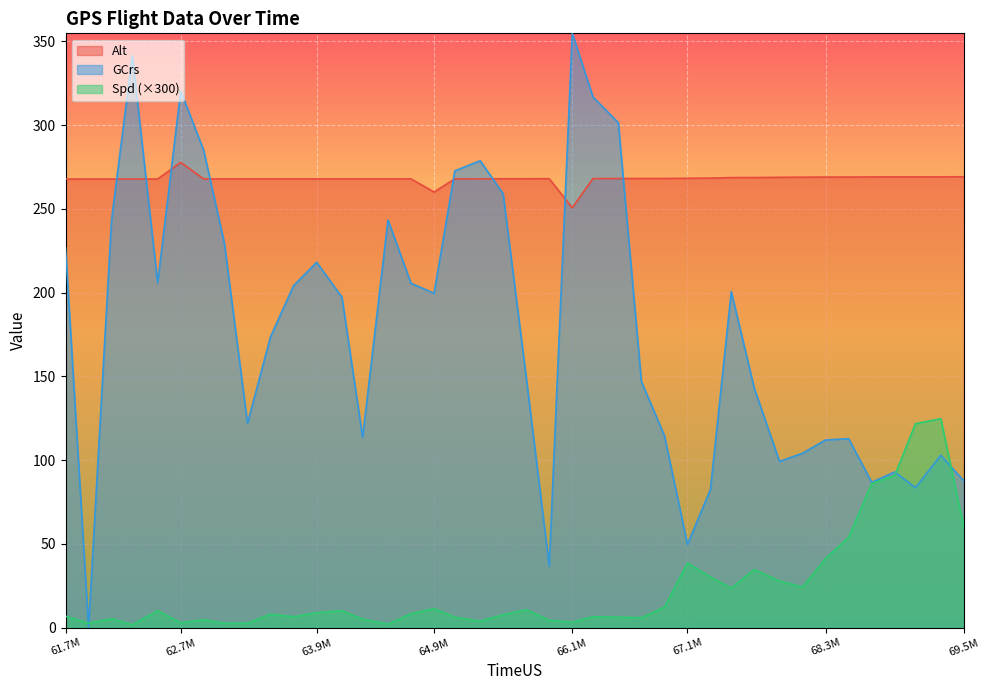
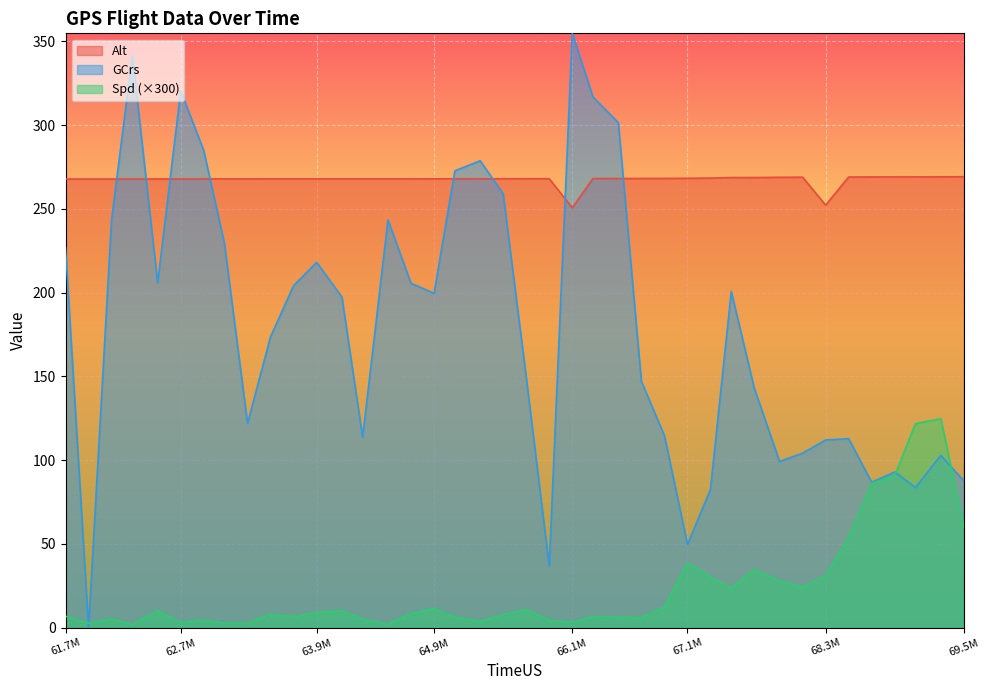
  {
    "Alt": {
      "61.7M": 268,
-     "62.7M": 278,
+     "62.7M": 268,
      "63.9M": 268,
-     "64.9M": 260,
+     "64.9M": 268,
      "66.1M": 251,
      "67.1M": 268,
-     "68.3M": 269,
+     "68.3M": 252,
      "69.5M": 269
    },
    "GCrs": {
      "61.7M": 227,
      "63.9M": 218,
      "64.9M": 200,
      "66.1M": 355,
      "67.1M": 50,
      "68.3M": 112,
      "69.5M": 88
    },
    "Spd (×300)": {
      "61.7M": 7,
      "62.7M": 3,
      "63.9M": 9,
      "64.9M": 11,
      "66.1M": 3,
      "67.1M": 39,
-     "68.3M": 41,
+     "68.3M": 31,
      "69.5M": 60
    }
  }
